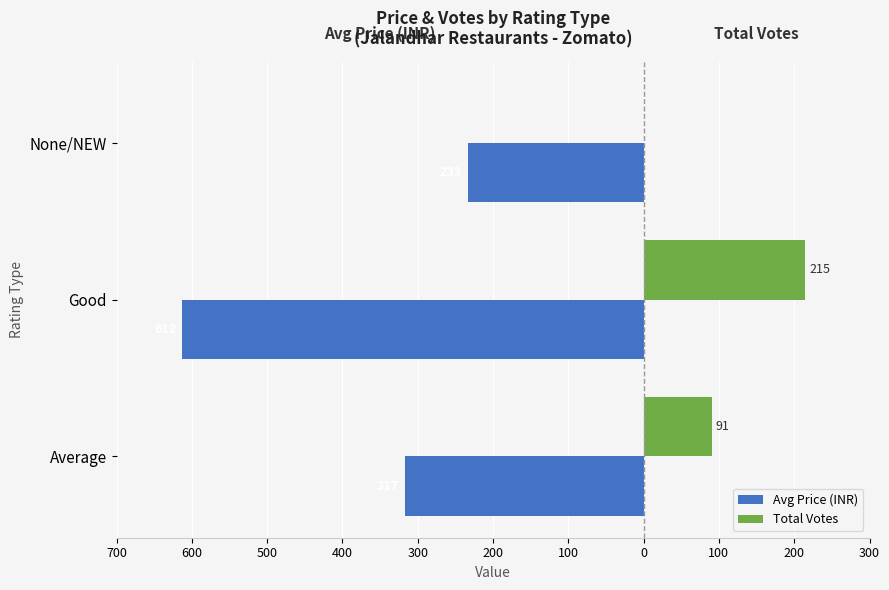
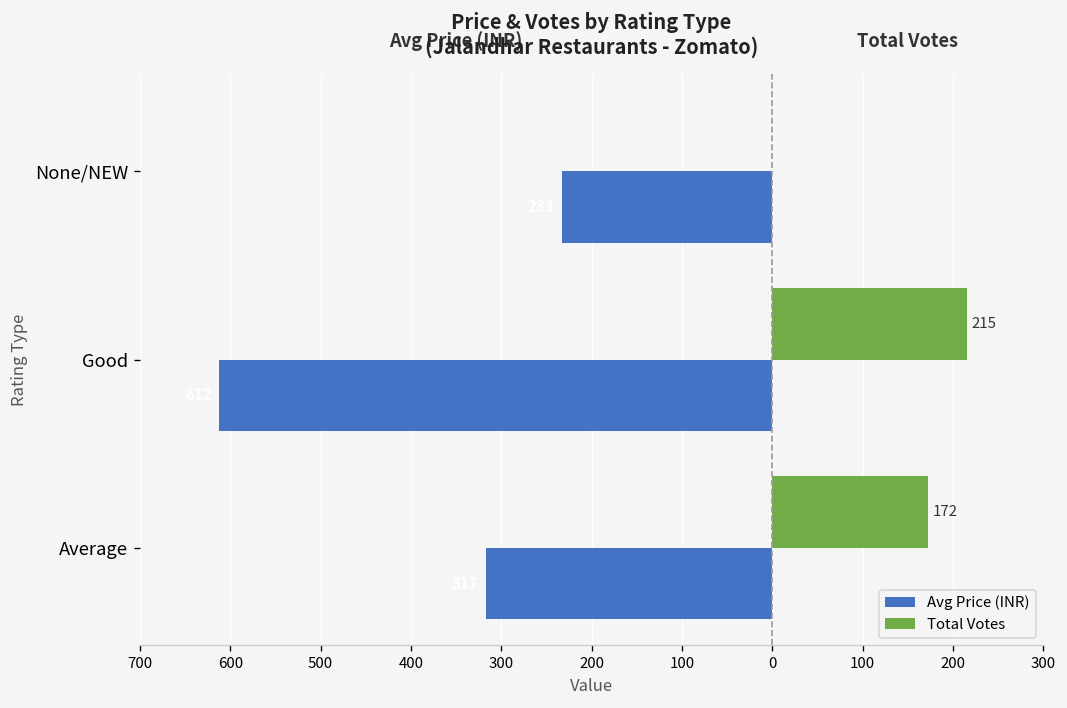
  {
    "Total Votes": {
      "Good": 215,
-     "Average": 91
+     "Average": 172
    }
  }
